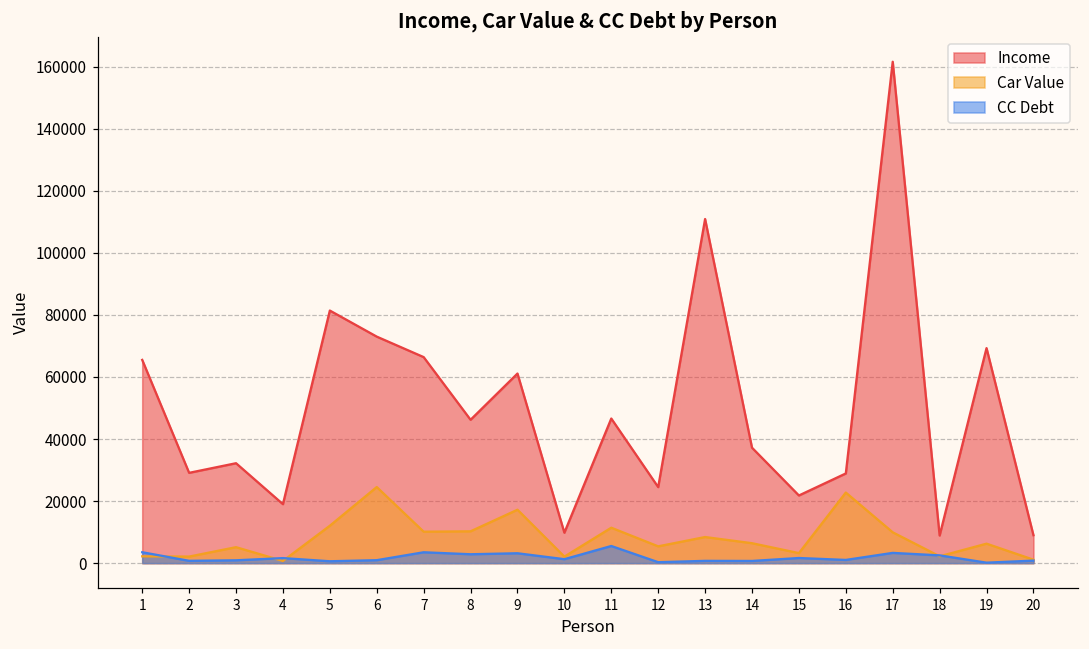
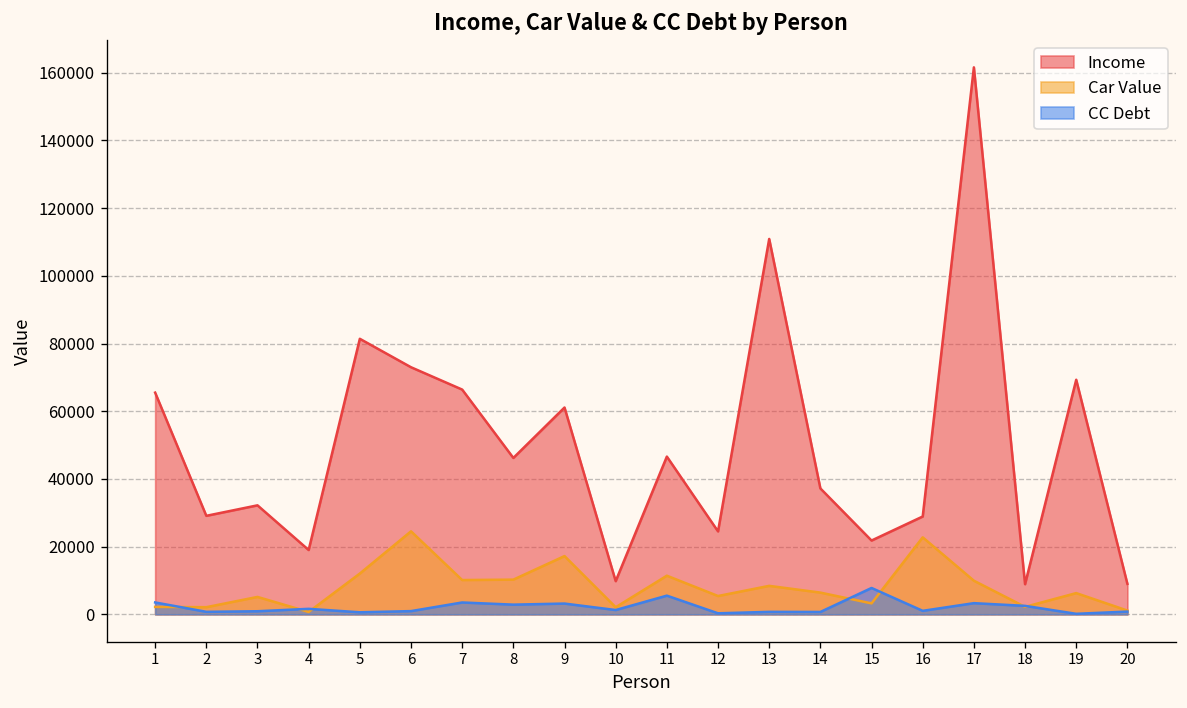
  {
    "Income": {
      "1": 66000,
      "2": 29000,
      "3": 32000,
      "4": 19000,
      "5": 81000,
      "6": 73000,
      "7": 66000,
      "8": 46000,
      "9": 61000,
      "10": 10000,
      "11": 47000,
      "12": 25000,
      "13": 111000,
      "14": 37000,
      "15": 22000,
      "16": 29000,
      "17": 162000,
      "18": 9000,
      "19": 69000,
      "20": 9000
    },
    "Car Value": {
      "1": 2000,
      "2": 2000,
      "3": 5000,
      "4": 1000,
      "5": 12000,
      "6": 25000,
      "7": 10000,
      "8": 10000,
      "9": 17000,
      "11": 11000,
      "12": 5000,
      "13": 8000,
      "14": 6000,
      "15": 3000,
      "16": 23000,
      "17": 10000,
      "19": 6000
    },
    "CC Debt": {
      "1": 4000,
      "2": 1000,
      "3": 1000,
      "4": 2000,
      "5": 1000,
      "6": 1000,
      "7": 4000,
      "8": 3000,
      "9": 3000,
      "11": 6000,
      "12": 0,
      "13": 1000,
      "14": 1000,
-     "15": 2000,
+     "15": 8000,
      "16": 1000,
      "17": 3000,
      "19": 0
    }
  }
